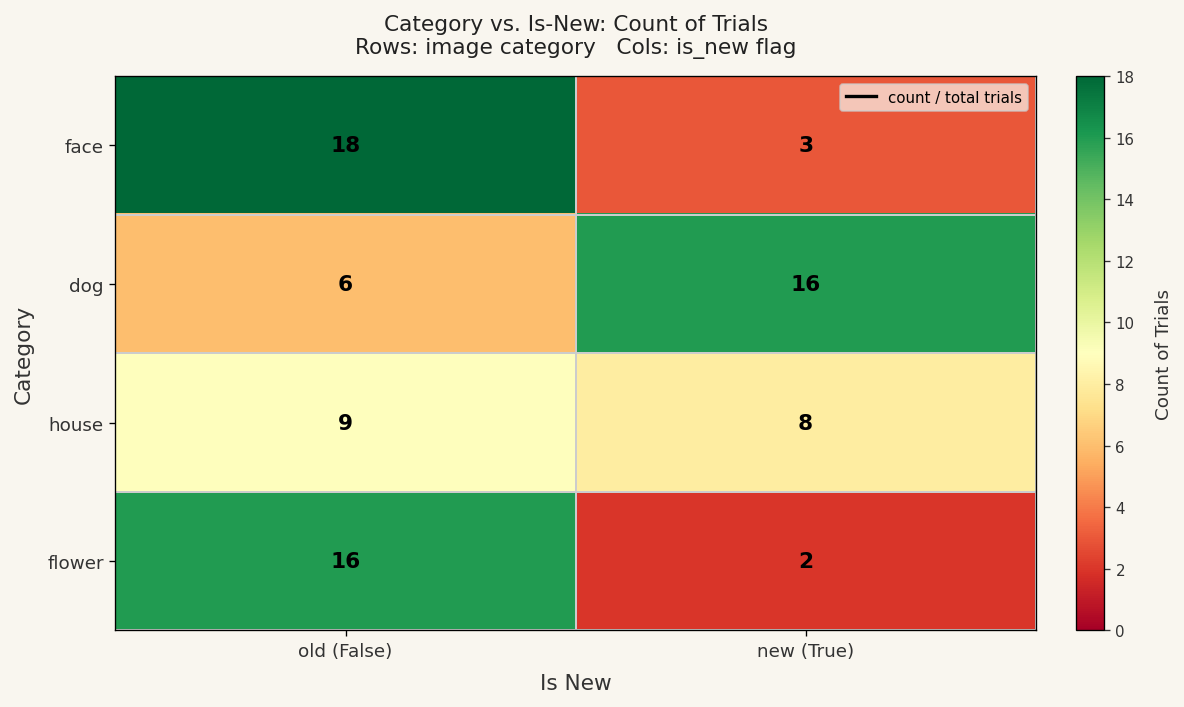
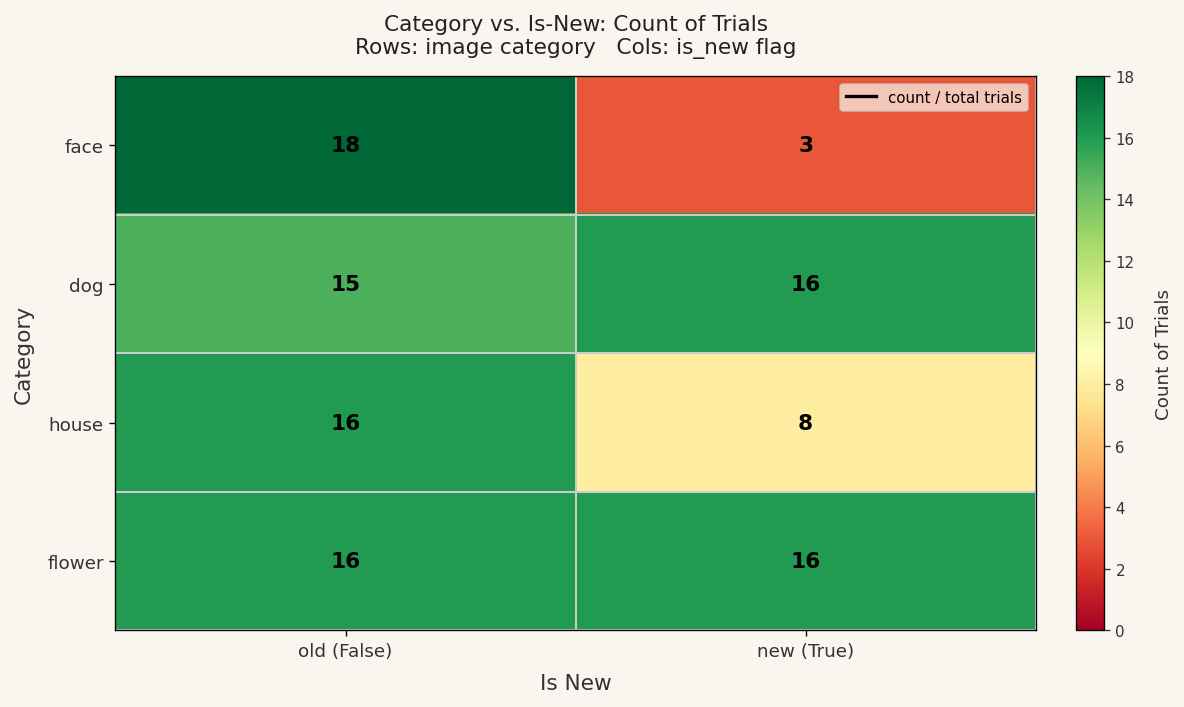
  {
    "face": {
      "old (False)": 18,
      "new (True)": 3
    },
    "dog": {
-     "old (False)": 6,
+     "old (False)": 15,
      "new (True)": 16
    },
    "house": {
-     "old (False)": 9,
+     "old (False)": 16,
      "new (True)": 8
    },
    "flower": {
      "old (False)": 16,
-     "new (True)": 2
+     "new (True)": 16
    }
  }
